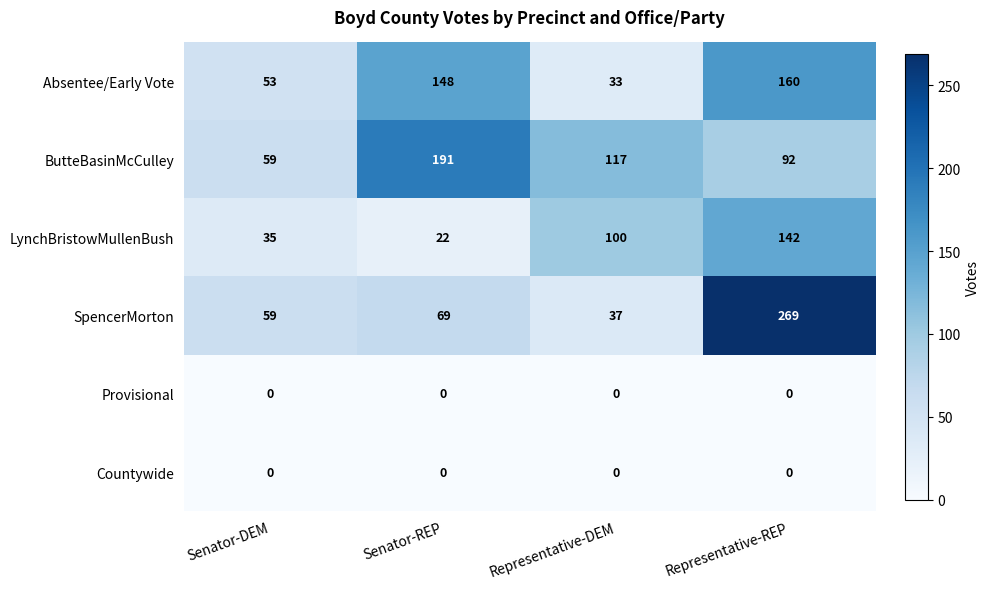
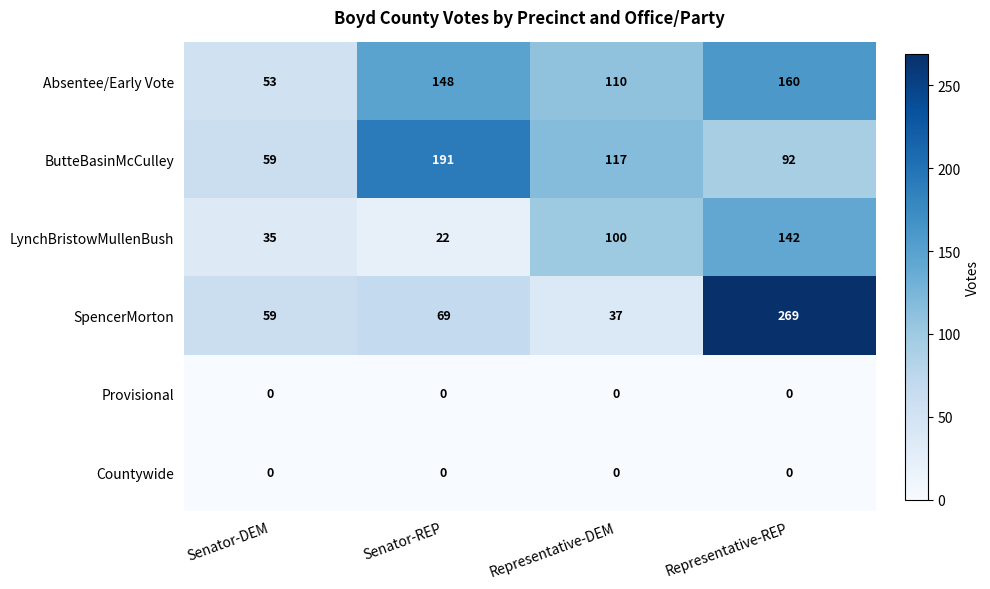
  {
    "Absentee/Early Vote": {
      "Senator-DEM": 53,
      "Senator-REP": 148,
-     "Representative-DEM": 33,
+     "Representative-DEM": 110,
      "Representative-REP": 160
    },
    "ButteBasinMcCulley": {
      "Senator-DEM": 59,
      "Senator-REP": 191,
      "Representative-DEM": 117,
      "Representative-REP": 92
    },
    "LynchBristowMullenBush": {
      "Senator-DEM": 35,
      "Senator-REP": 22,
      "Representative-DEM": 100,
      "Representative-REP": 142
    },
    "SpencerMorton": {
      "Senator-DEM": 59,
      "Senator-REP": 69,
      "Representative-DEM": 37,
      "Representative-REP": 269
    },
    "Provisional": {
      "Senator-DEM": 0,
      "Senator-REP": 0,
      "Representative-DEM": 0,
      "Representative-REP": 0
    },
    "Countywide": {
      "Senator-DEM": 0,
      "Senator-REP": 0,
      "Representative-DEM": 0,
      "Representative-REP": 0
    }
  }
